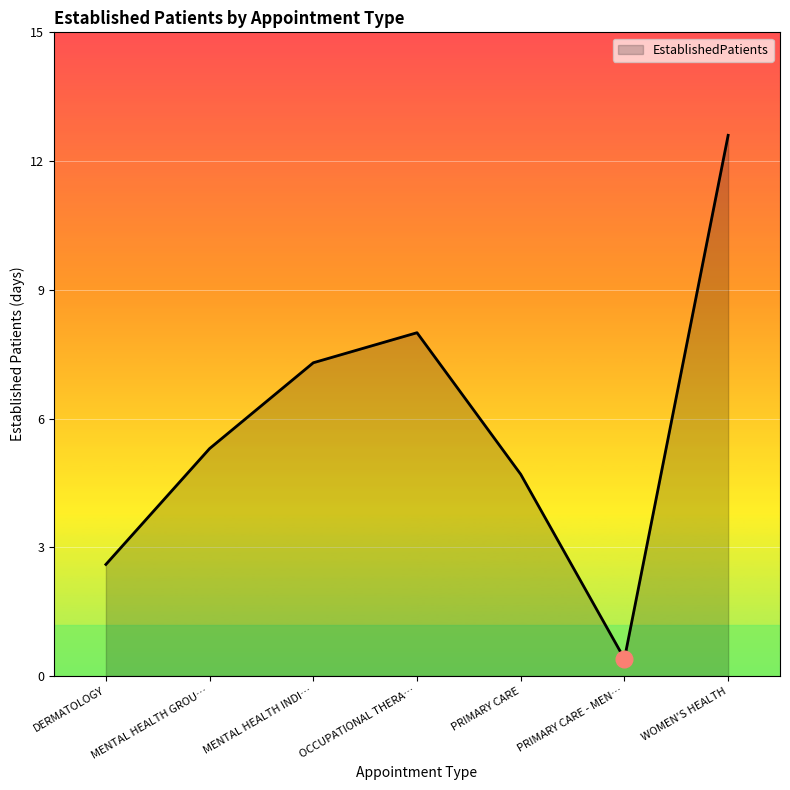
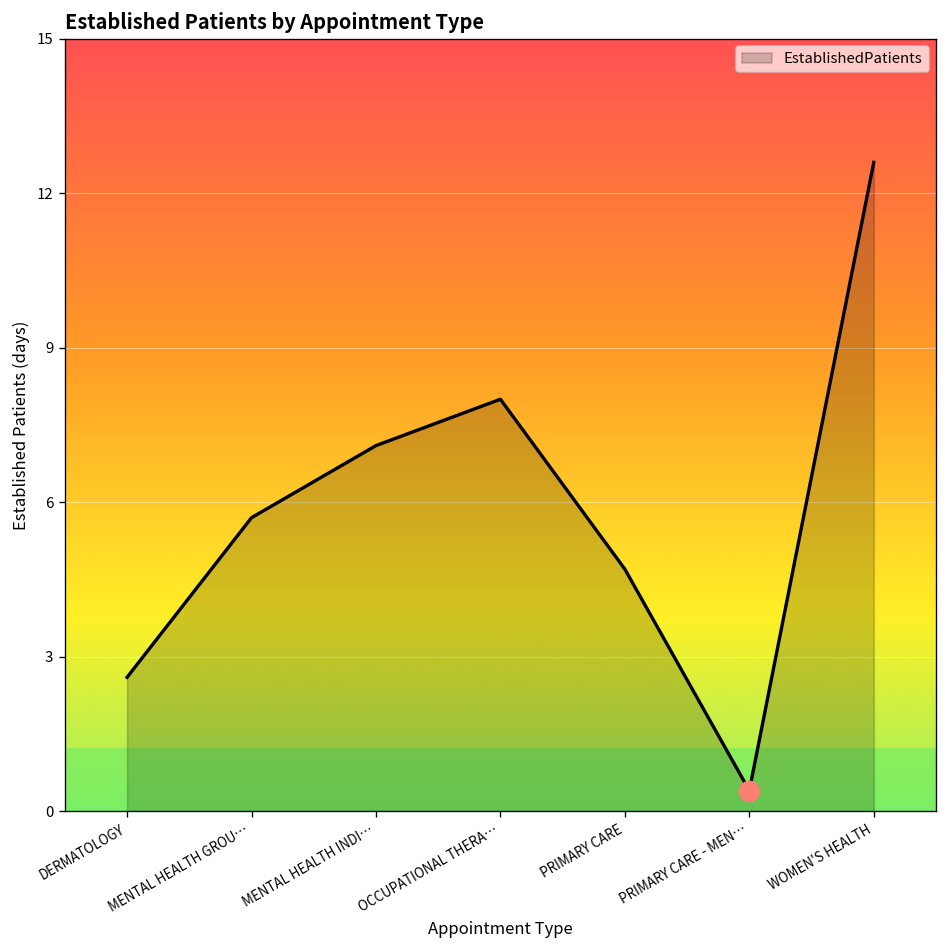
  {
    "EstablishedPatients": {
      "DERMATOLOGY": 2.6,
-     "MENTAL HEALTH GROU…": 5.3,
-     "MENTAL HEALTH INDI…": 7.3,
+     "MENTAL HEALTH GROU…": 5.7,
+     "MENTAL HEALTH INDI…": 7.1,
      "OCCUPATIONAL THERA…": 8.0,
      "PRIMARY CARE": 4.7,
      "WOMEN'S HEALTH": 12.6
    }
  }
